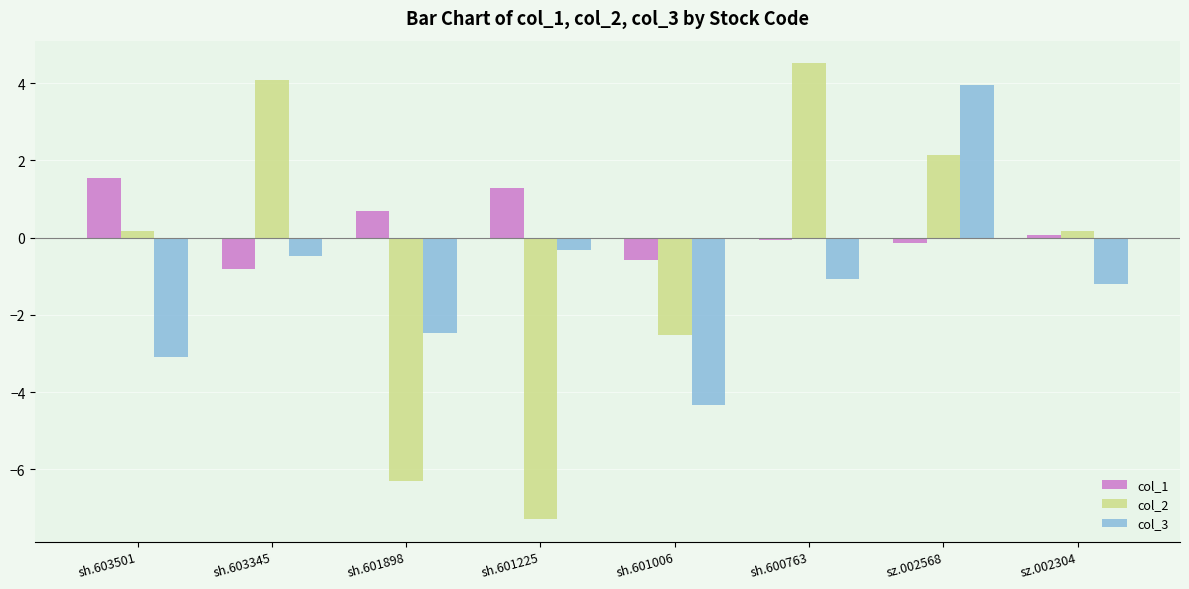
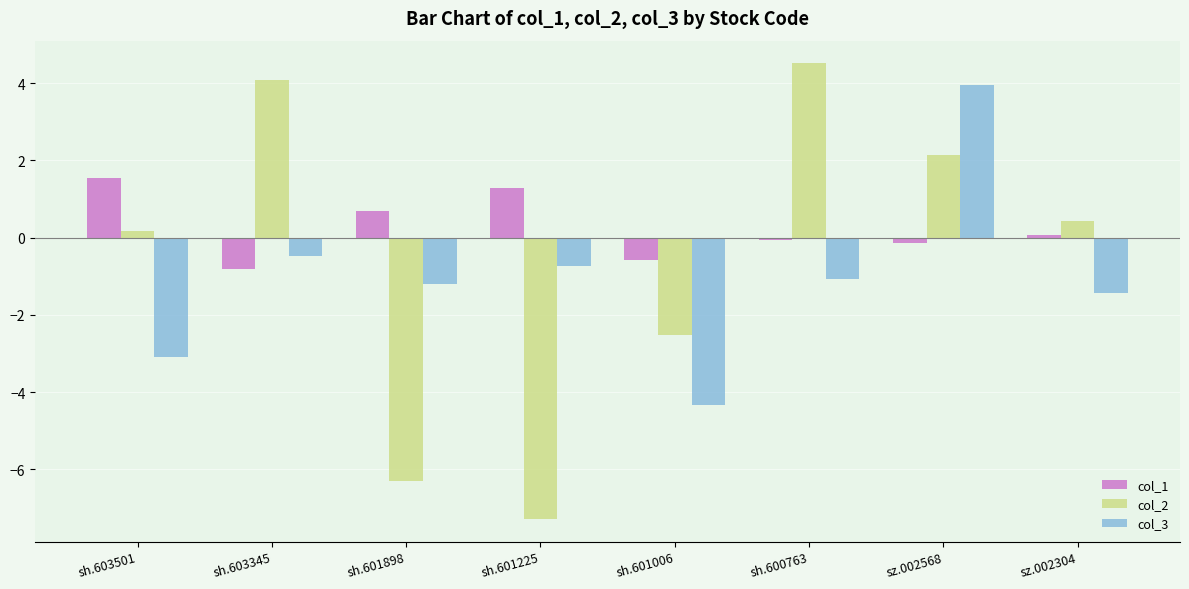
  {
    "col_1": {
      "sh.603501": 1.6,
      "sh.603345": -0.8,
      "sh.601898": 0.7,
      "sh.601225": 1.3,
      "sh.601006": -0.6,
      "sz.002568": -0.2,
      "sz.002304": 0.1
    },
    "col_2": {
      "sh.603501": 0.2,
      "sh.603345": 4.1,
      "sh.601898": -6.3,
      "sh.601225": -7.3,
      "sh.601006": -2.5,
      "sh.600763": 4.5,
      "sz.002568": 2.1,
-     "sz.002304": 0.2
+     "sz.002304": 0.4
    },
    "col_3": {
      "sh.603501": -3.1,
      "sh.603345": -0.5,
-     "sh.601898": -2.5,
-     "sh.601225": -0.3,
+     "sh.601898": -1.2,
+     "sh.601225": -0.7,
      "sh.601006": -4.3,
      "sh.600763": -1.1,
      "sz.002568": 3.9,
-     "sz.002304": -1.2
+     "sz.002304": -1.4
    }
  }
